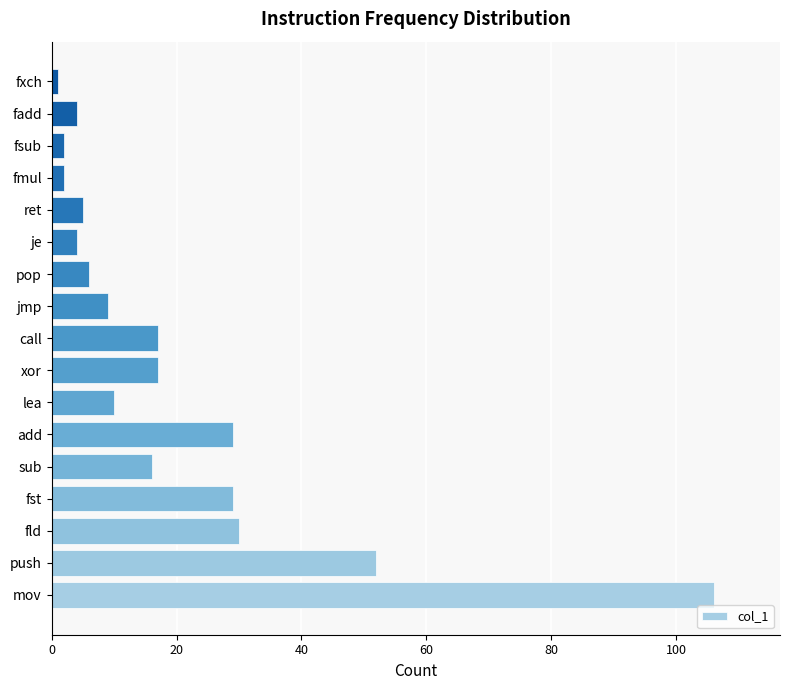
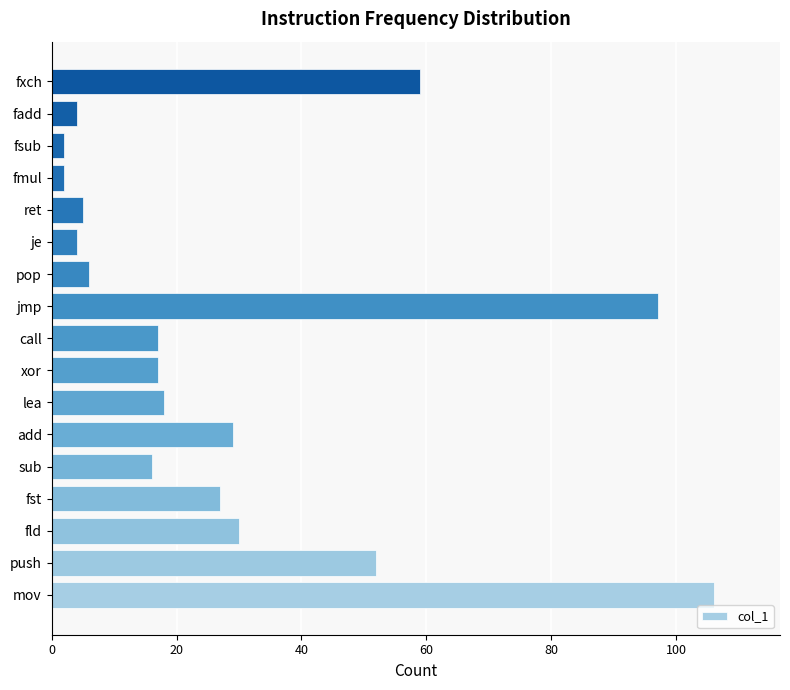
  {
-   "fxch": 1,
+   "fxch": 59,
    "fadd": 4,
    "fsub": 2,
    "fmul": 2,
    "ret": 5,
    "je": 4,
    "pop": 6,
-   "jmp": 9,
+   "jmp": 97,
    "call": 17,
    "xor": 17,
-   "lea": 10,
+   "lea": 18,
    "add": 29,
    "sub": 16,
-   "fst": 29,
+   "fst": 27,
    "fld": 30,
    "push": 52,
    "mov": 106
  }
